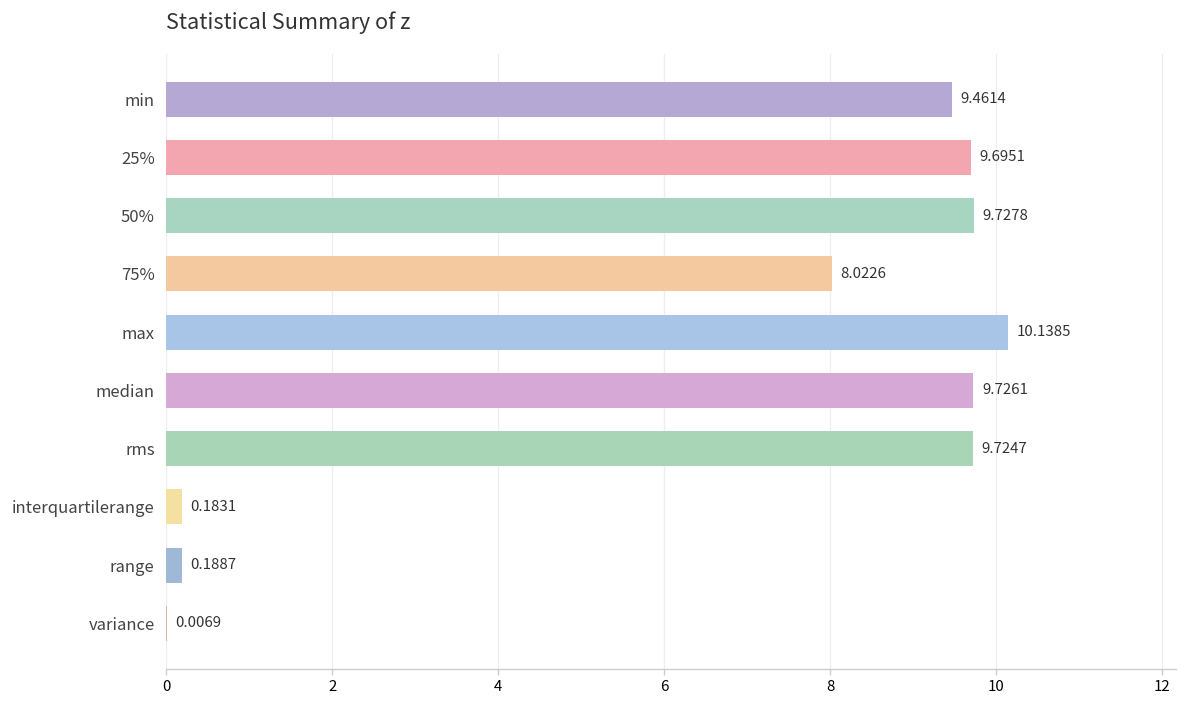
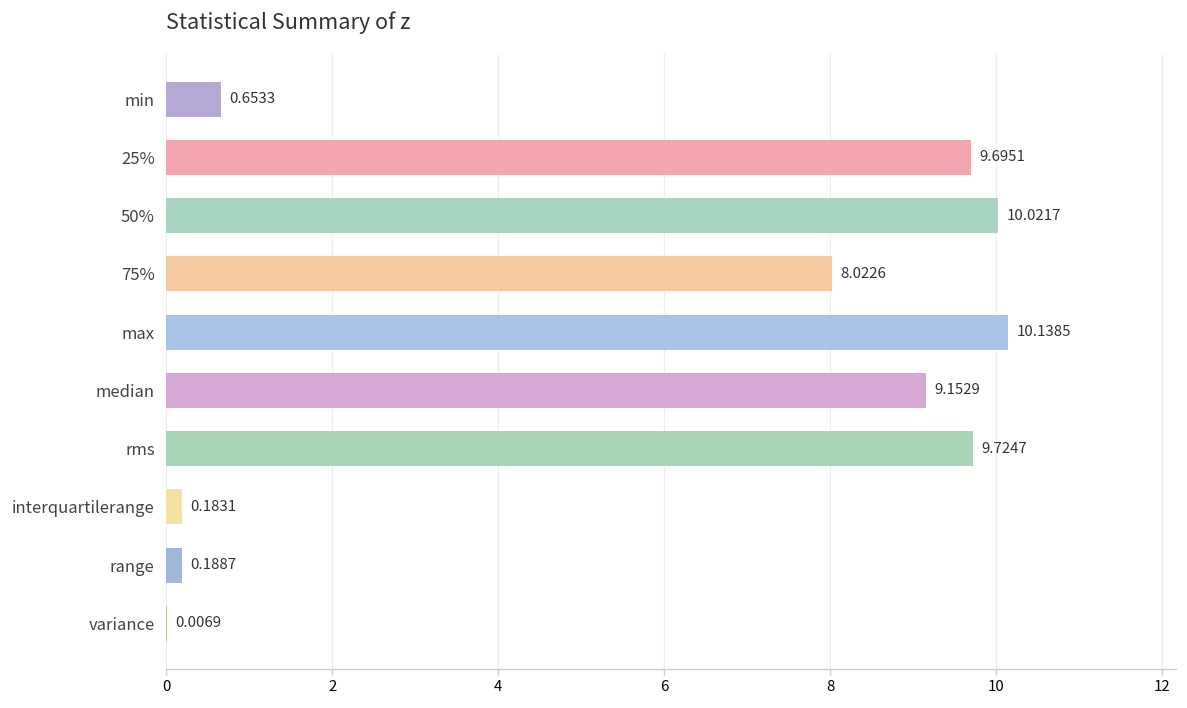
  {
-   "min": 9.4614,
+   "min": 0.6533,
    "25%": 9.6951,
-   "50%": 9.7278,
+   "50%": 10.0217,
    "75%": 8.0226,
    "max": 10.1385,
-   "median": 9.7261,
+   "median": 9.1529,
    "rms": 9.7247,
    "interquartilerange": 0.1831,
    "range": 0.1887,
    "variance": 0.0069
  }
